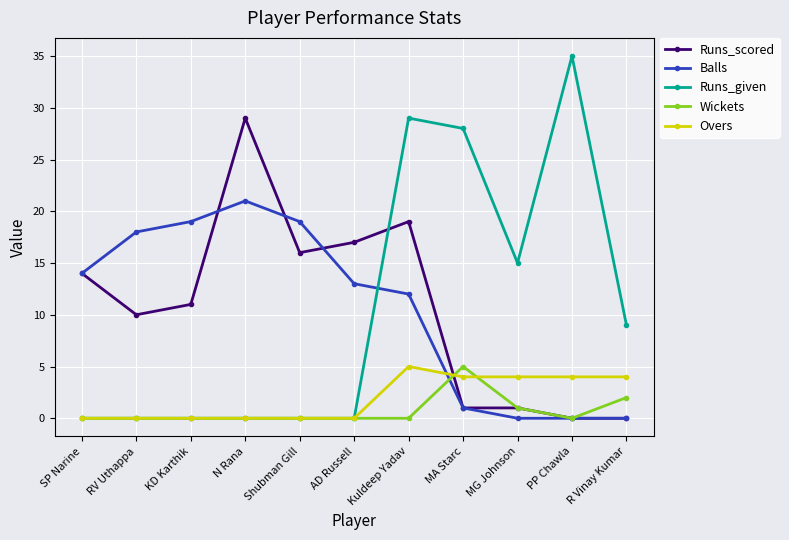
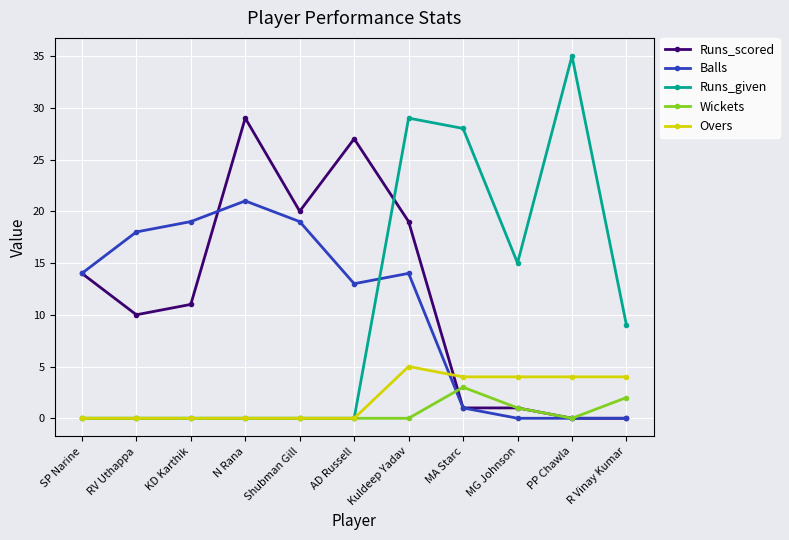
  {
    "Runs_scored": {
      "RV Uthappa": 10,
      "KD Karthik": 11,
      "N Rana": 29,
-     "Shubman Gill": 16,
-     "AD Russell": 17,
+     "Shubman Gill": 20,
+     "AD Russell": 27,
      "Kuldeep Yadav": 19
    },
    "Balls": {
      "RV Uthappa": 18,
      "KD Karthik": 19,
      "N Rana": 21,
      "Shubman Gill": 19,
      "AD Russell": 13,
-     "Kuldeep Yadav": 12,
+     "Kuldeep Yadav": 14,
      "MG Johnson": 0
    },
    "Runs_given": {
      "Kuldeep Yadav": 29,
      "MA Starc": 28,
      "MG Johnson": 15,
      "PP Chawla": 35,
      "R Vinay Kumar": 9
    },
    "Wickets": {
      "Kuldeep Yadav": 0,
-     "MA Starc": 5,
+     "MA Starc": 3,
      "R Vinay Kumar": 2
    },
    "Overs": {
      "Kuldeep Yadav": 5,
      "MA Starc": 4,
      "MG Johnson": 4,
      "PP Chawla": 4,
      "R Vinay Kumar": 4
    }
  }
